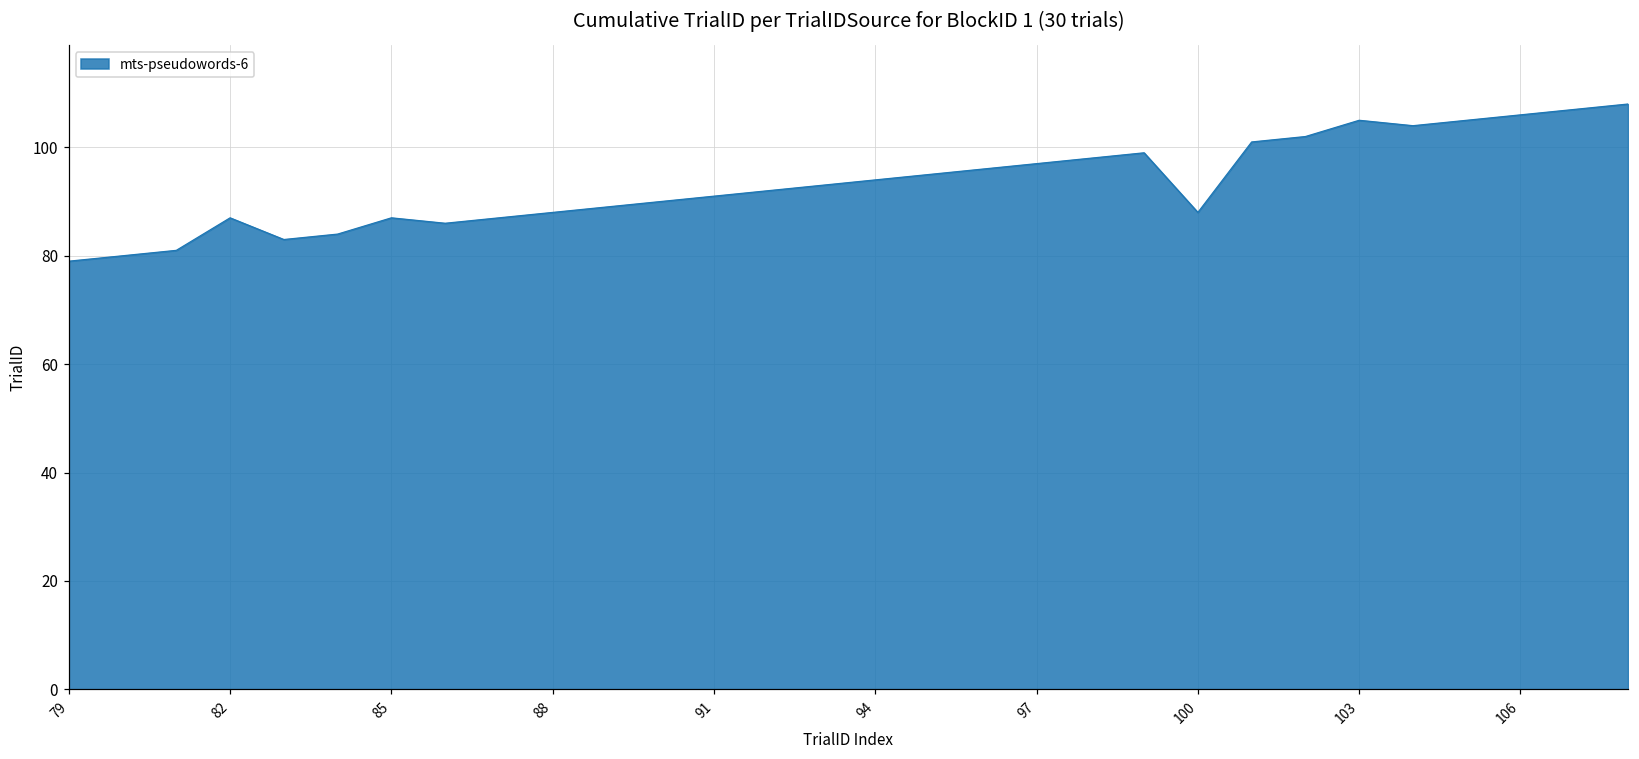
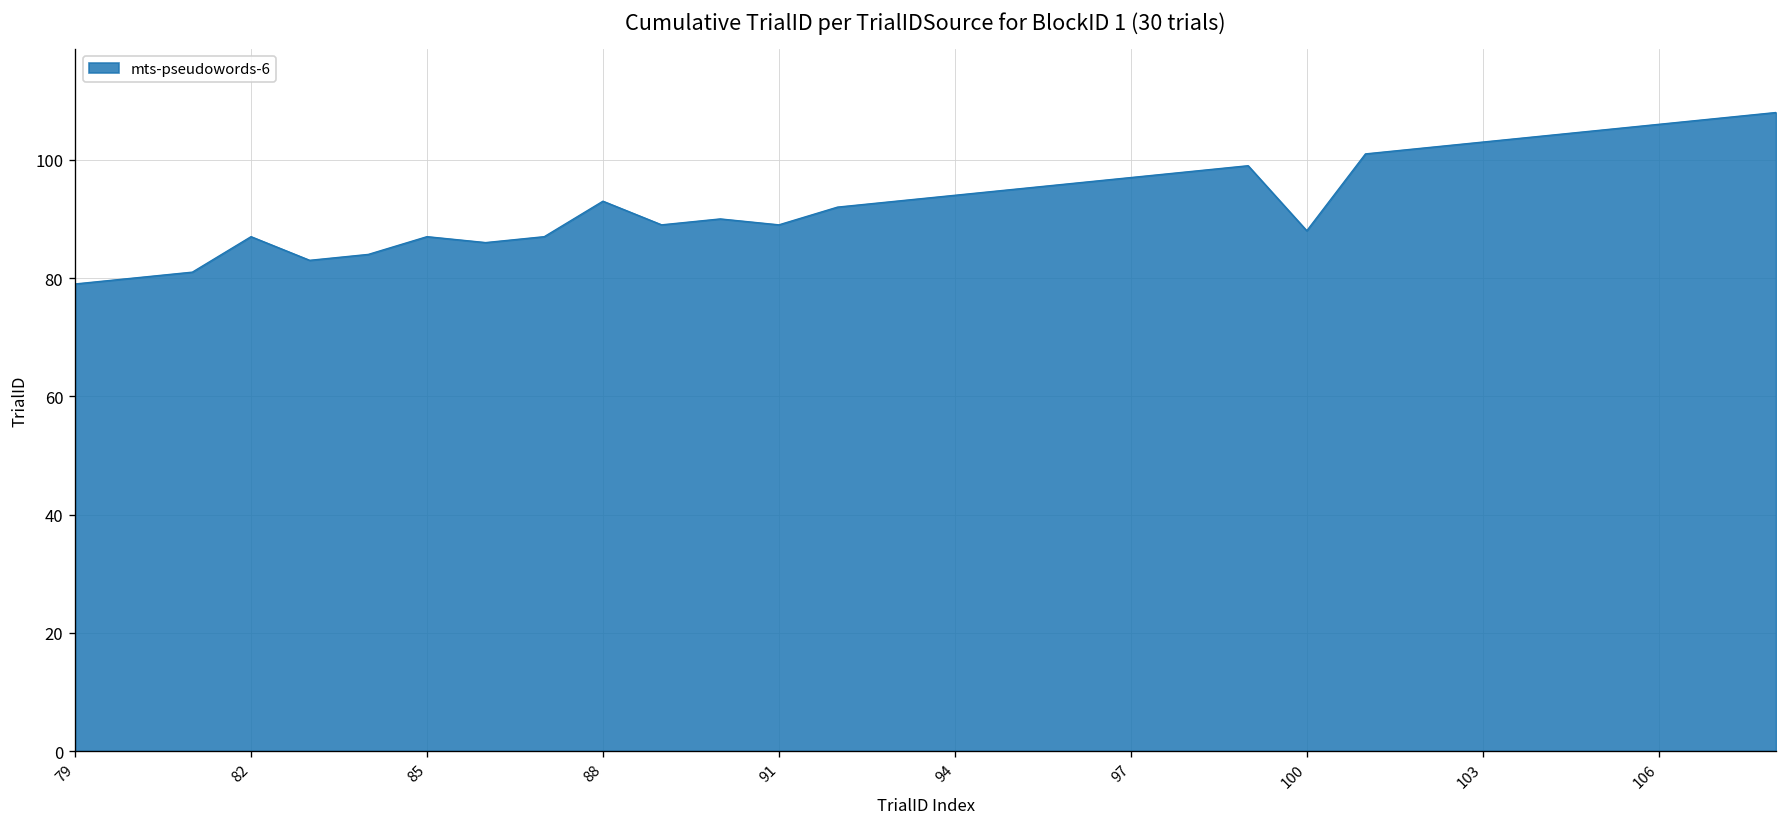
  {
    "79": 79,
    "82": 87,
    "85": 87,
-   "88": 88,
-   "91": 91,
+   "88": 93,
+   "91": 89,
    "94": 94,
    "97": 97,
    "100": 88,
-   "103": 105,
+   "103": 103,
    "106": 106
  }
